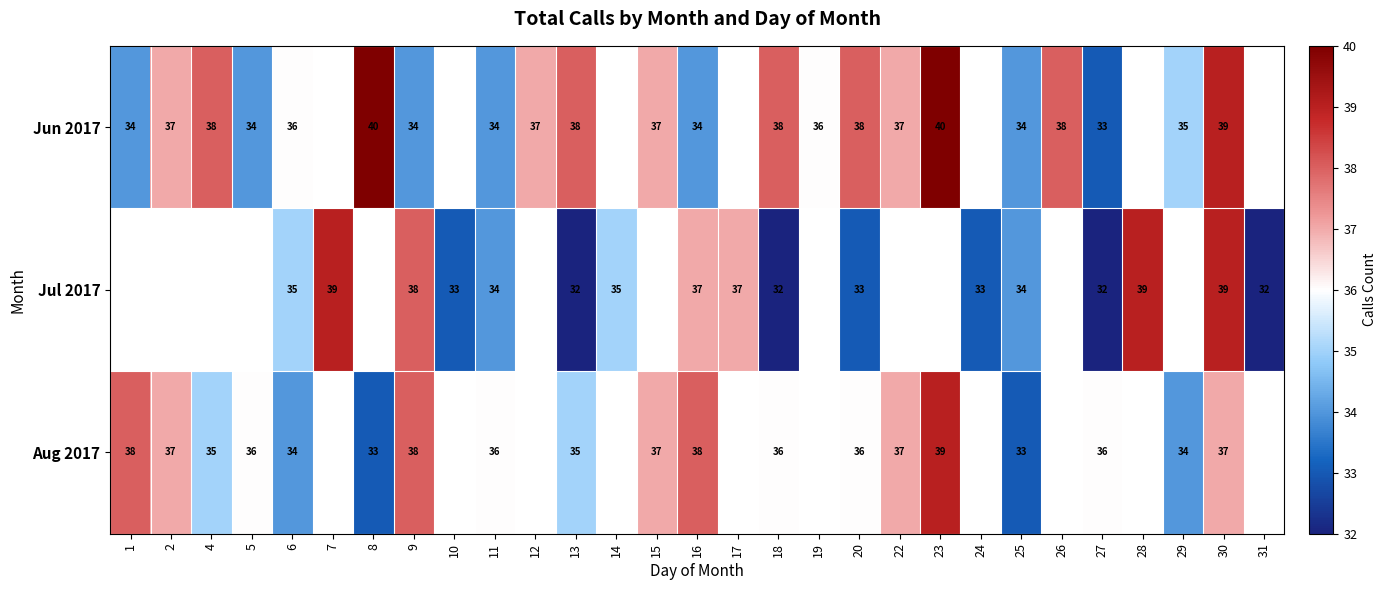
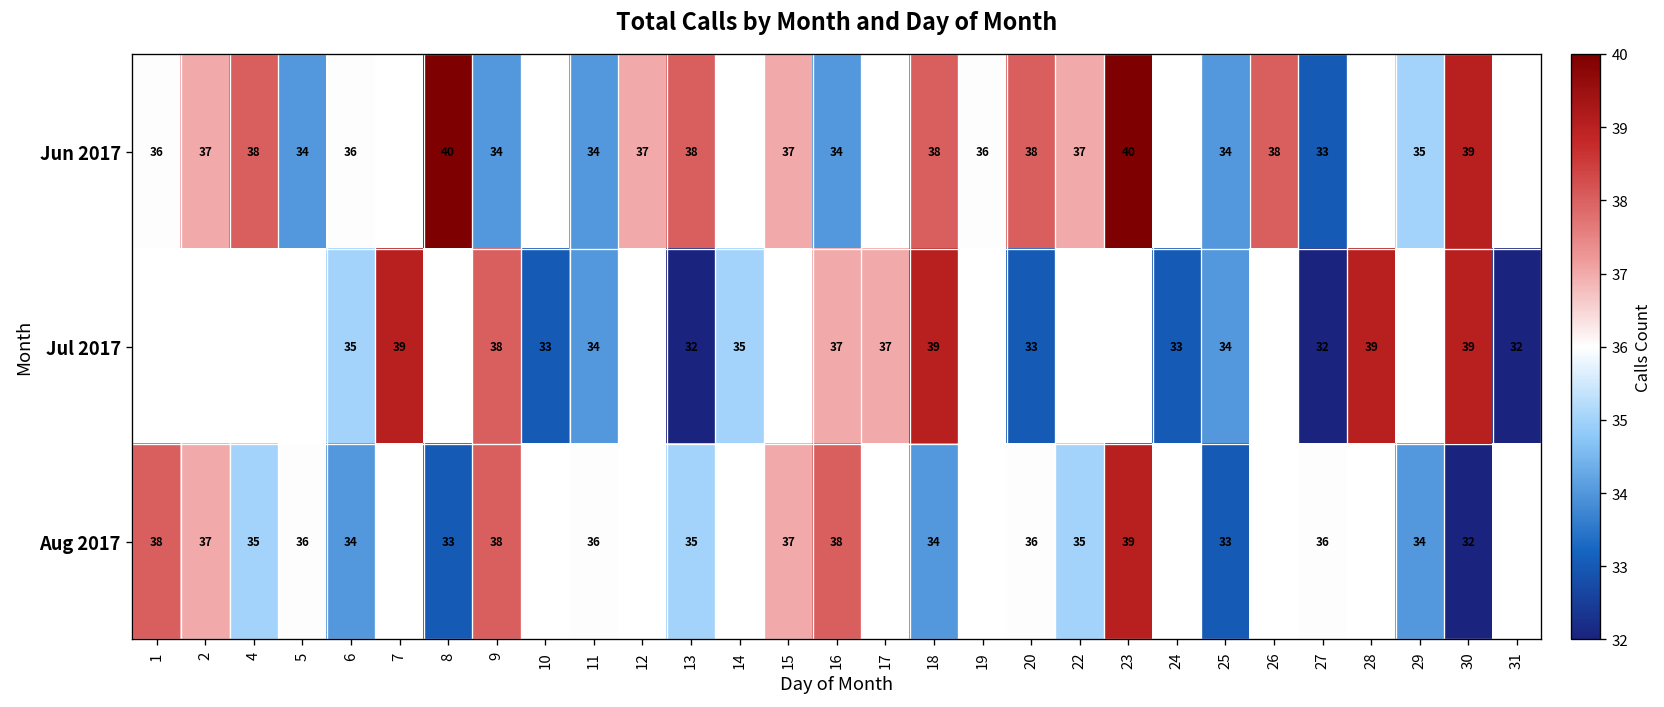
  {
    "Jun 2017": {
-     "1": 34,
+     "1": 36,
      "2": 37,
      "4": 38,
      "5": 34,
      "6": 36,
      "8": 40,
      "9": 34,
      "11": 34,
      "12": 37,
      "13": 38,
      "15": 37,
      "16": 34,
      "18": 38,
      "19": 36,
      "20": 38,
      "22": 37,
      "23": 40,
      "25": 34,
      "26": 38,
      "27": 33,
      "29": 35,
      "30": 39
    },
    "Jul 2017": {
      "6": 35,
      "7": 39,
      "9": 38,
      "10": 33,
      "11": 34,
      "13": 32,
      "14": 35,
      "16": 37,
      "17": 37,
-     "18": 32,
+     "18": 39,
      "20": 33,
      "24": 33,
      "25": 34,
      "27": 32,
      "28": 39,
      "30": 39,
      "31": 32
    },
    "Aug 2017": {
      "1": 38,
      "2": 37,
      "4": 35,
      "5": 36,
      "6": 34,
      "8": 33,
      "9": 38,
      "11": 36,
      "13": 35,
      "15": 37,
      "16": 38,
-     "18": 36,
+     "18": 34,
      "20": 36,
-     "22": 37,
+     "22": 35,
      "23": 39,
      "25": 33,
      "27": 36,
      "29": 34,
-     "30": 37
+     "30": 32
    }
  }
